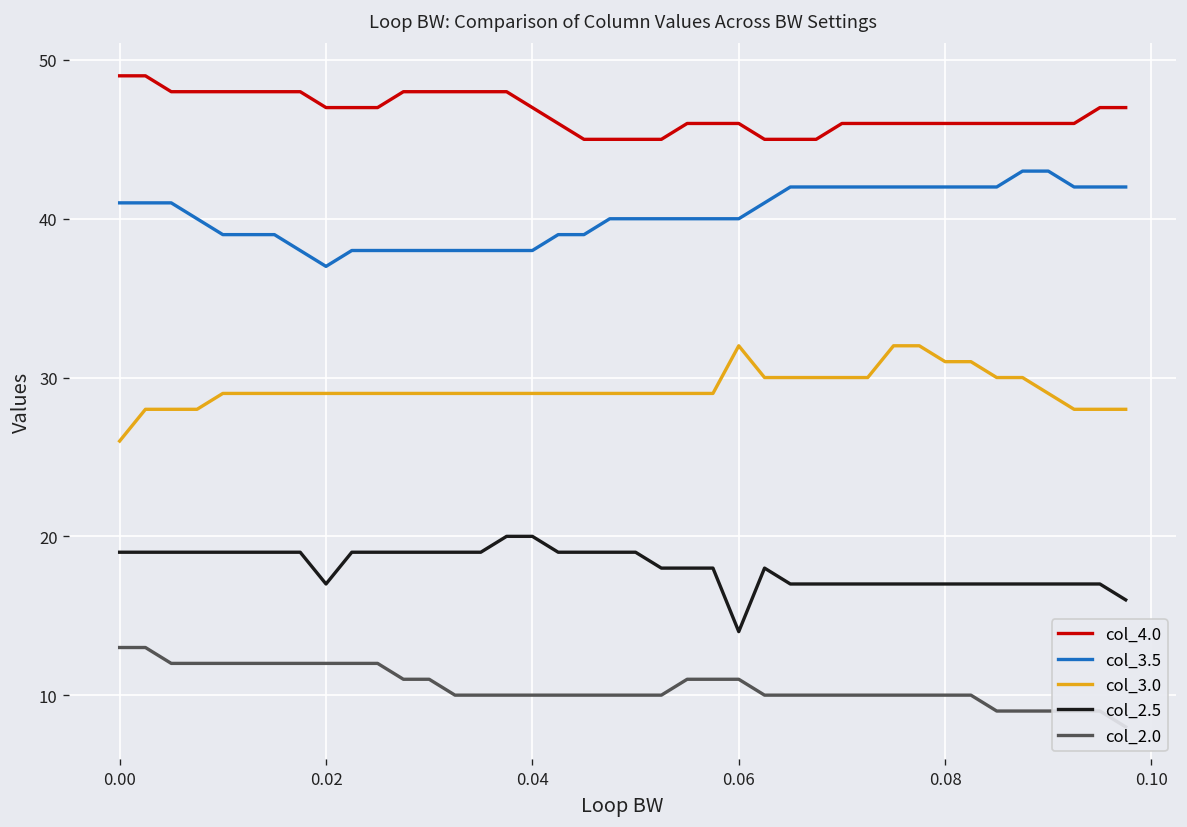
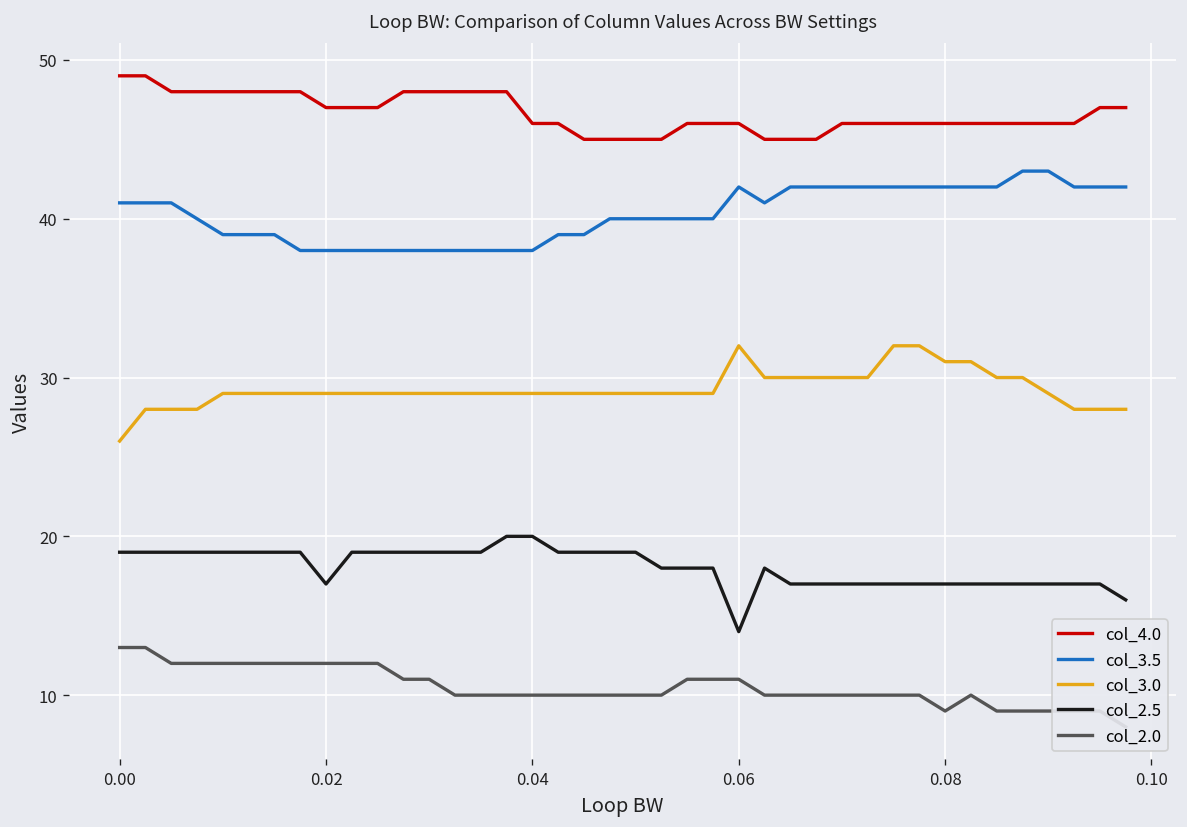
  {
    "col_4.0": {
      "0.00": 49,
      "0.02": 47,
-     "0.04": 47,
+     "0.04": 46,
      "0.06": 46,
      "0.08": 46
    },
    "col_3.5": {
      "0.00": 41,
-     "0.02": 37,
+     "0.02": 38,
      "0.04": 38,
-     "0.06": 40,
+     "0.06": 42,
      "0.08": 42
    },
    "col_3.0": {
      "0.00": 26,
      "0.02": 29,
      "0.04": 29,
      "0.06": 32,
      "0.08": 31
    },
    "col_2.5": {
      "0.00": 19,
      "0.02": 17,
      "0.04": 20,
      "0.06": 14,
      "0.08": 17
    },
    "col_2.0": {
      "0.00": 13,
      "0.02": 12,
      "0.04": 10,
      "0.06": 11,
-     "0.08": 10
+     "0.08": 9
    }
  }
